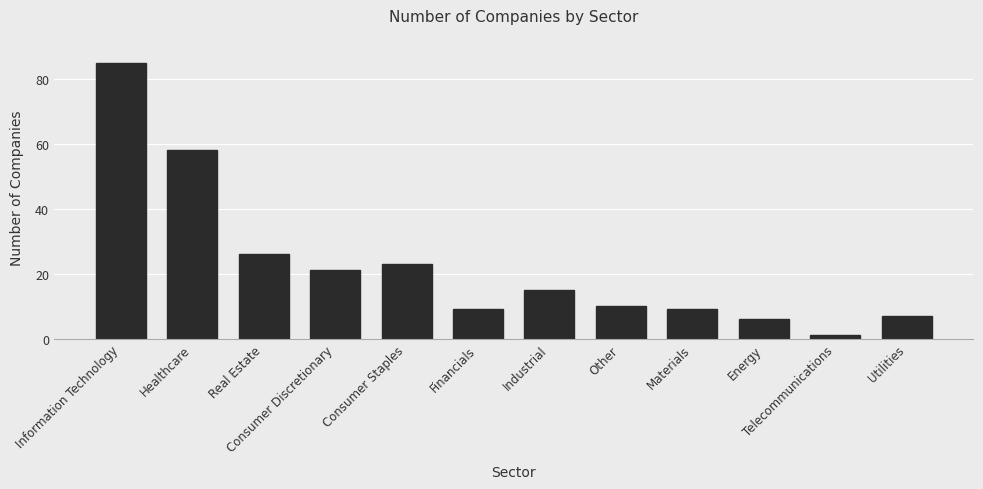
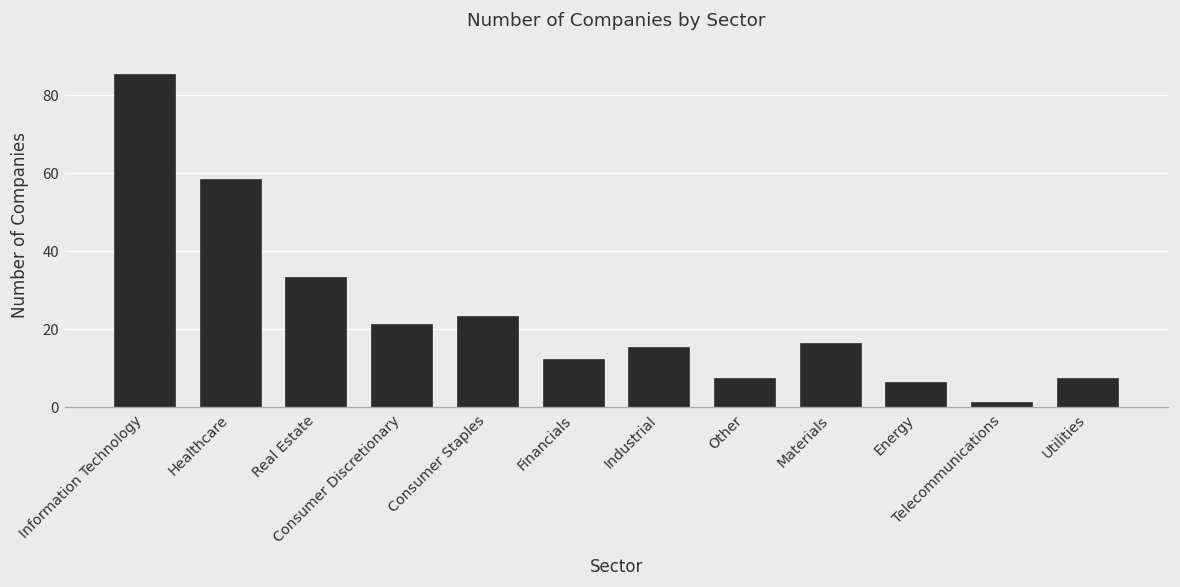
  {
    "Information Technology": 85,
    "Healthcare": 58,
-   "Real Estate": 26,
+   "Real Estate": 33,
    "Consumer Discretionary": 21,
    "Consumer Staples": 23,
-   "Financials": 9,
+   "Financials": 12,
    "Industrial": 15,
-   "Other": 10,
-   "Materials": 9,
+   "Other": 7,
+   "Materials": 16,
    "Energy": 6,
    "Telecommunications": 1,
    "Utilities": 7
  }
